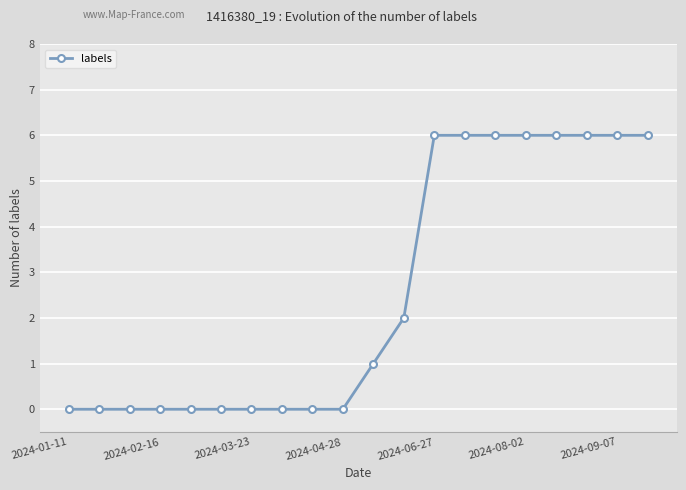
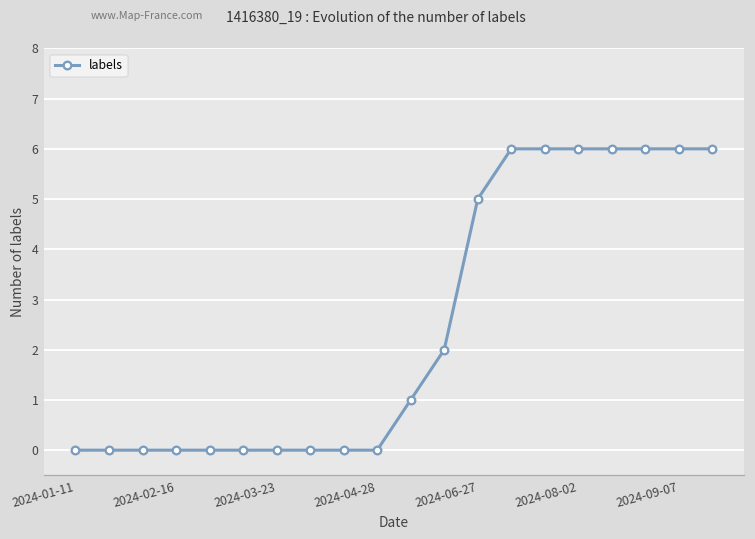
  {
    "2024-01-11": 0,
    "2024-02-16": 0,
    "2024-03-23": 0,
    "2024-04-28": 0,
-   "2024-06-27": 6,
+   "2024-06-27": 5,
    "2024-08-02": 6,
    "2024-09-07": 6
  }
